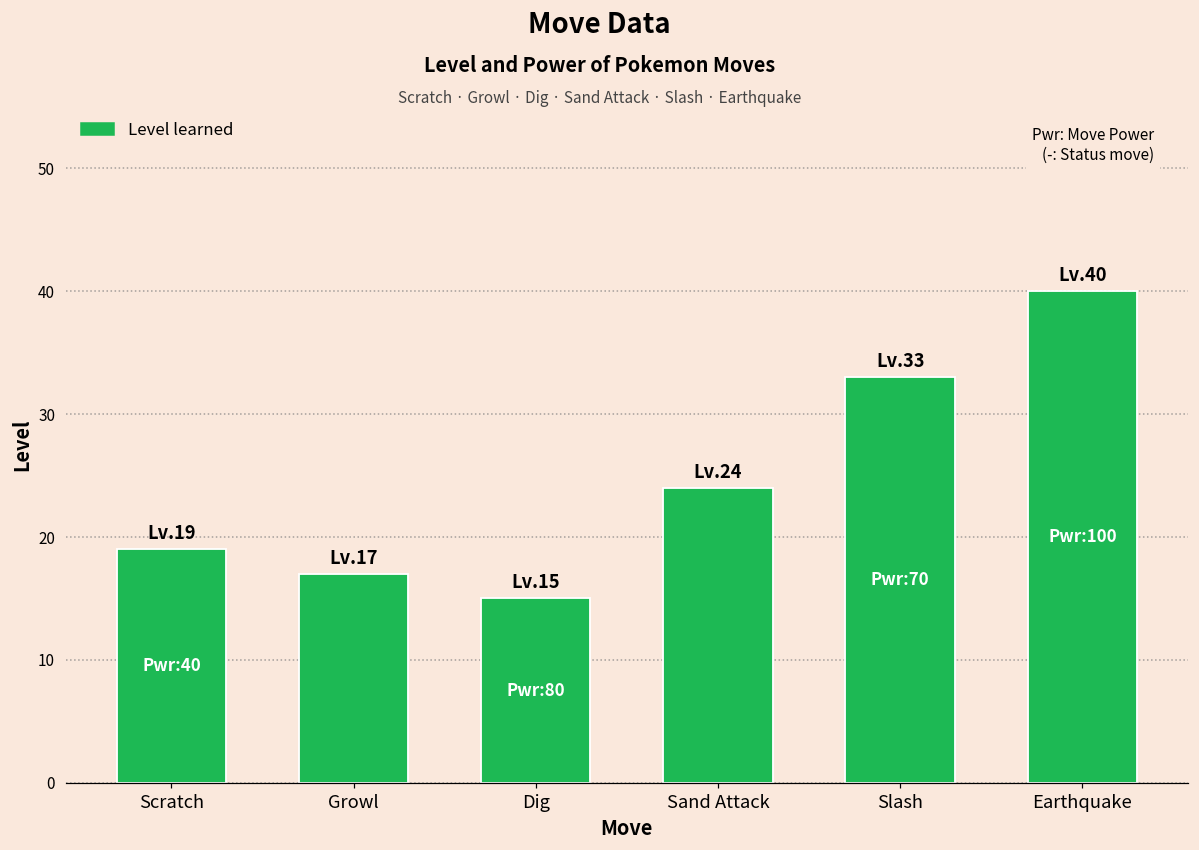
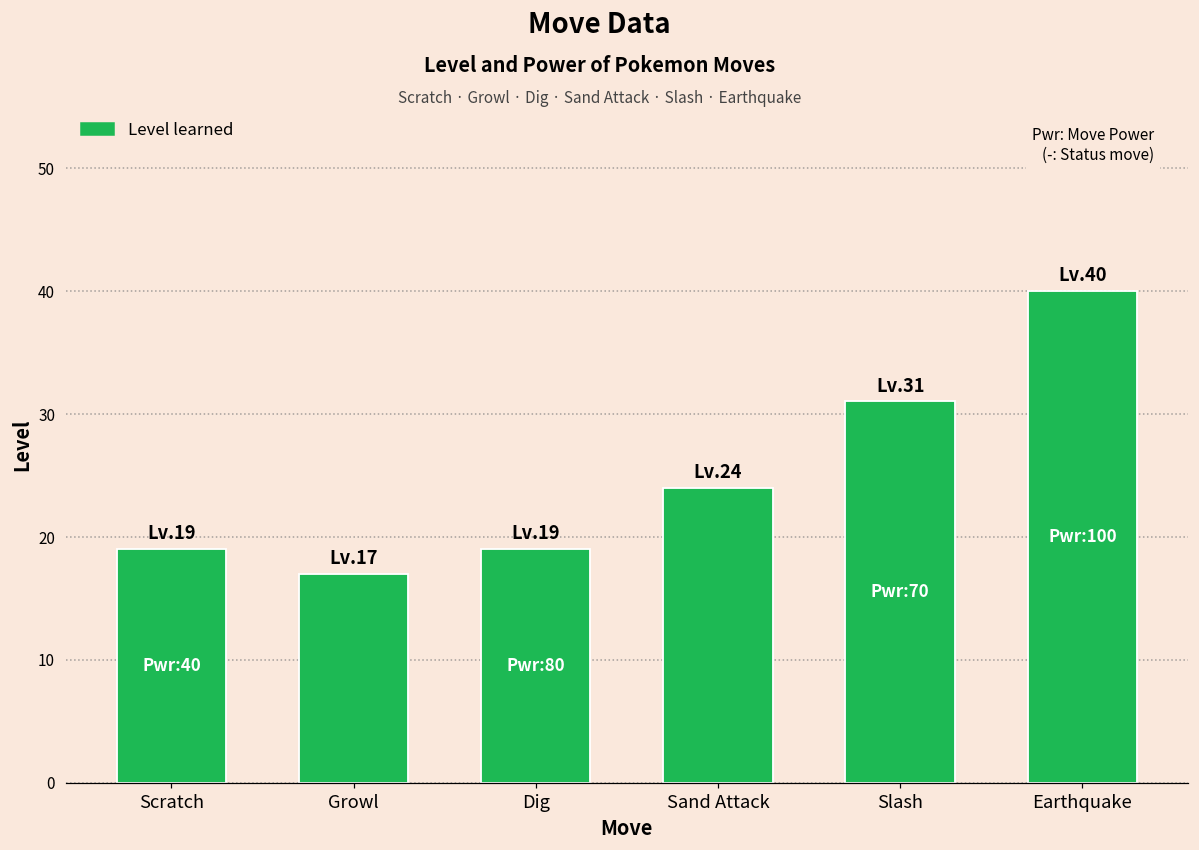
  {
    "Scratch": 19,
    "Growl": 17,
-   "Dig": 15,
+   "Dig": 19,
    "Sand Attack": 24,
-   "Slash": 33,
+   "Slash": 31,
    "Earthquake": 40
  }
